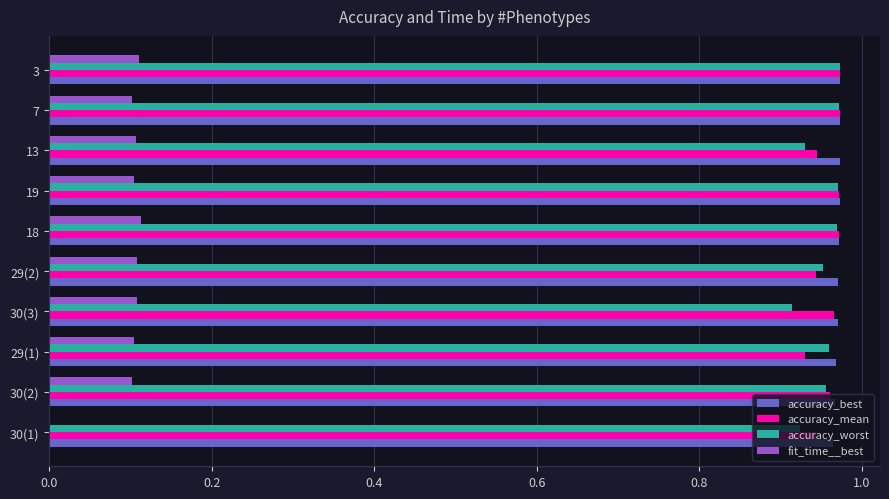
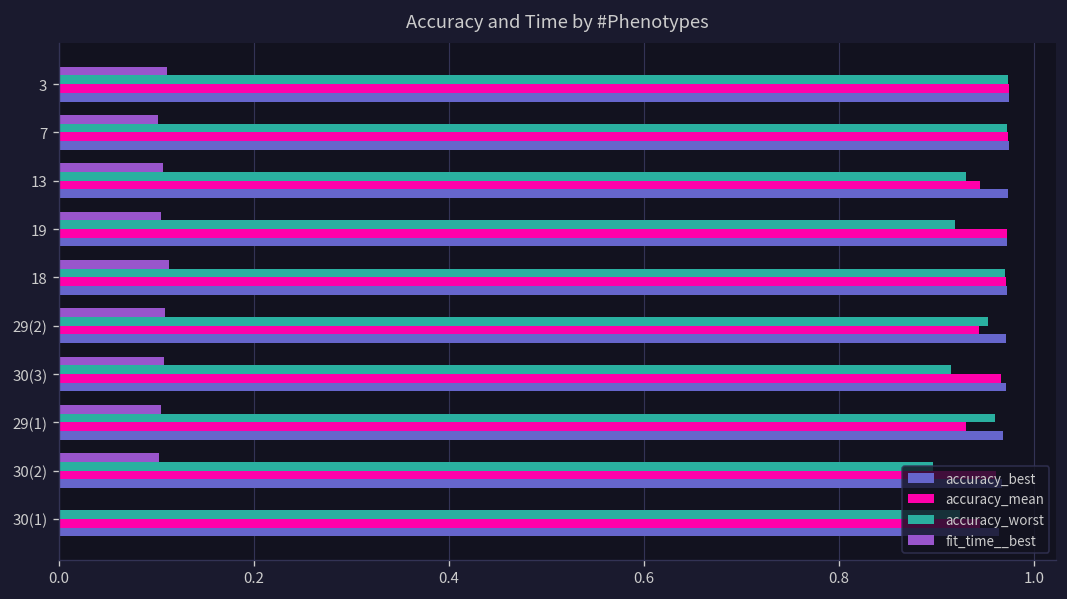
  {
    "accuracy_mean": {
      "3": 0.97,
      "7": 0.97,
      "13": 0.94,
      "19": 0.97,
      "18": 0.97,
      "29(2)": 0.94,
      "30(3)": 0.97,
      "29(1)": 0.93
    },
    "accuracy_worst": {
      "3": 0.97,
      "7": 0.97,
      "13": 0.93,
-     "19": 0.97,
+     "19": 0.92,
      "18": 0.97,
      "29(2)": 0.95,
      "30(3)": 0.91,
      "29(1)": 0.96,
-     "30(2)": 0.96
+     "30(2)": 0.90
    }
  }
